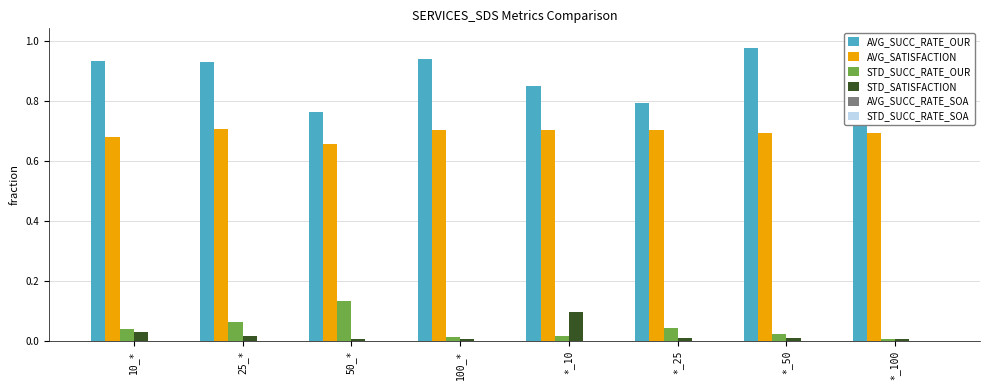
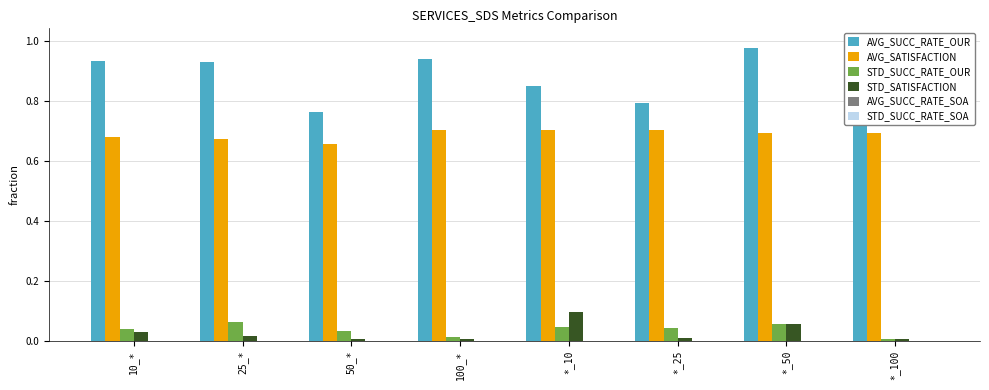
  {
    "AVG_SUCC_RATE_OUR": {
      "10_*": 0.94,
      "25_*": 0.93,
      "50_*": 0.77,
      "100_*": 0.94,
      "*_10": 0.85,
      "*_25": 0.80,
      "*_50": 0.98
    },
    "AVG_SATISFACTION": {
      "10_*": 0.68,
-     "25_*": 0.71,
+     "25_*": 0.68,
      "50_*": 0.66,
      "100_*": 0.71,
      "*_10": 0.70,
      "*_25": 0.70,
      "*_50": 0.69,
      "*_100": 0.69
    },
    "STD_SUCC_RATE_OUR": {
      "10_*": 0.04,
      "25_*": 0.06,
-     "50_*": 0.13,
+     "50_*": 0.03,
      "100_*": 0.01,
-     "*_10": 0.02,
+     "*_10": 0.05,
      "*_25": 0.04,
-     "*_50": 0.02
+     "*_50": 0.06
    },
    "STD_SATISFACTION": {
      "10_*": 0.03,
      "25_*": 0.02,
      "*_10": 0.10,
      "*_25": 0.01,
-     "*_50": 0.01
+     "*_50": 0.06
    },
    "AVG_SUCC_RATE_SOA": {
      "10_*": 0.00,
      "25_*": 0.00,
      "50_*": 0.00,
      "100_*": 0.00,
      "*_10": 0.00,
      "*_25": 0.00,
      "*_50": 0.00,
      "*_100": 0.00
    },
    "STD_SUCC_RATE_SOA": {
      "10_*": 0.00,
      "25_*": 0.00,
      "50_*": 0.00,
      "100_*": 0.00,
      "*_10": 0.00,
      "*_25": 0.00,
      "*_50": 0.00,
      "*_100": 0.00
    }
  }
